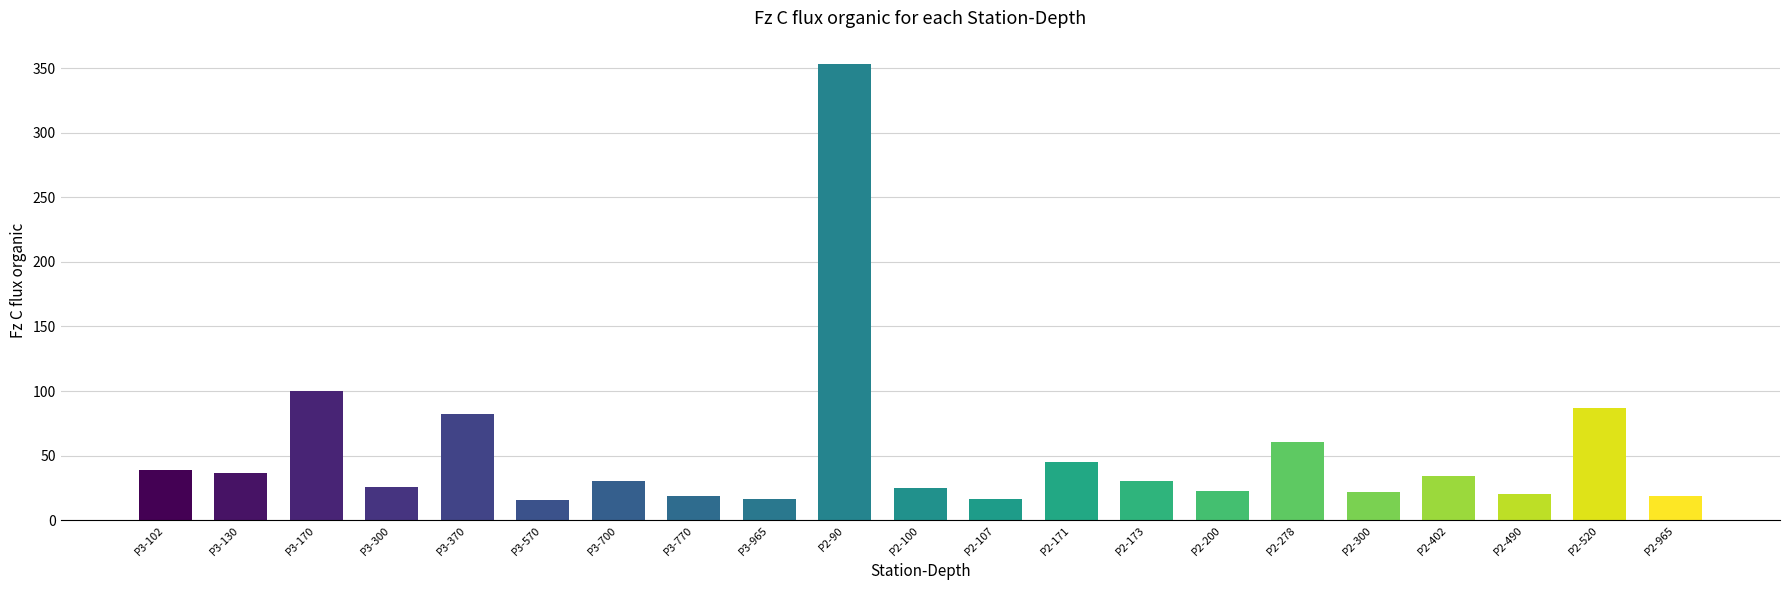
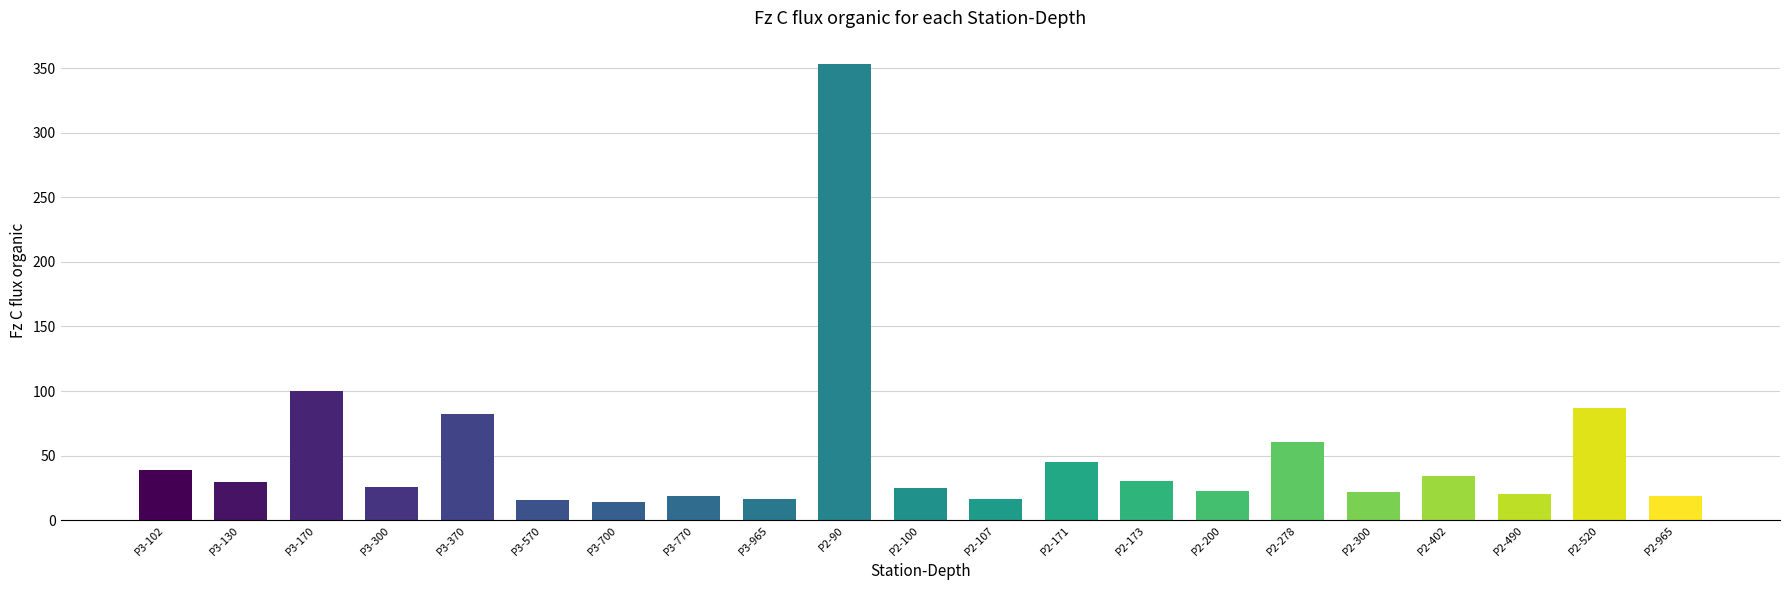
  {
    "P3-102": 39,
-   "P3-130": 37,
+   "P3-130": 30,
    "P3-170": 100,
    "P3-300": 26,
    "P3-370": 82,
    "P3-570": 16,
-   "P3-700": 30,
+   "P3-700": 14,
    "P3-770": 19,
    "P3-965": 17,
    "P2-90": 354,
    "P2-100": 25,
    "P2-107": 17,
    "P2-171": 45,
    "P2-173": 31,
    "P2-200": 22,
    "P2-278": 61,
    "P2-300": 22,
    "P2-402": 34,
    "P2-490": 21,
    "P2-520": 87,
    "P2-965": 19
  }
